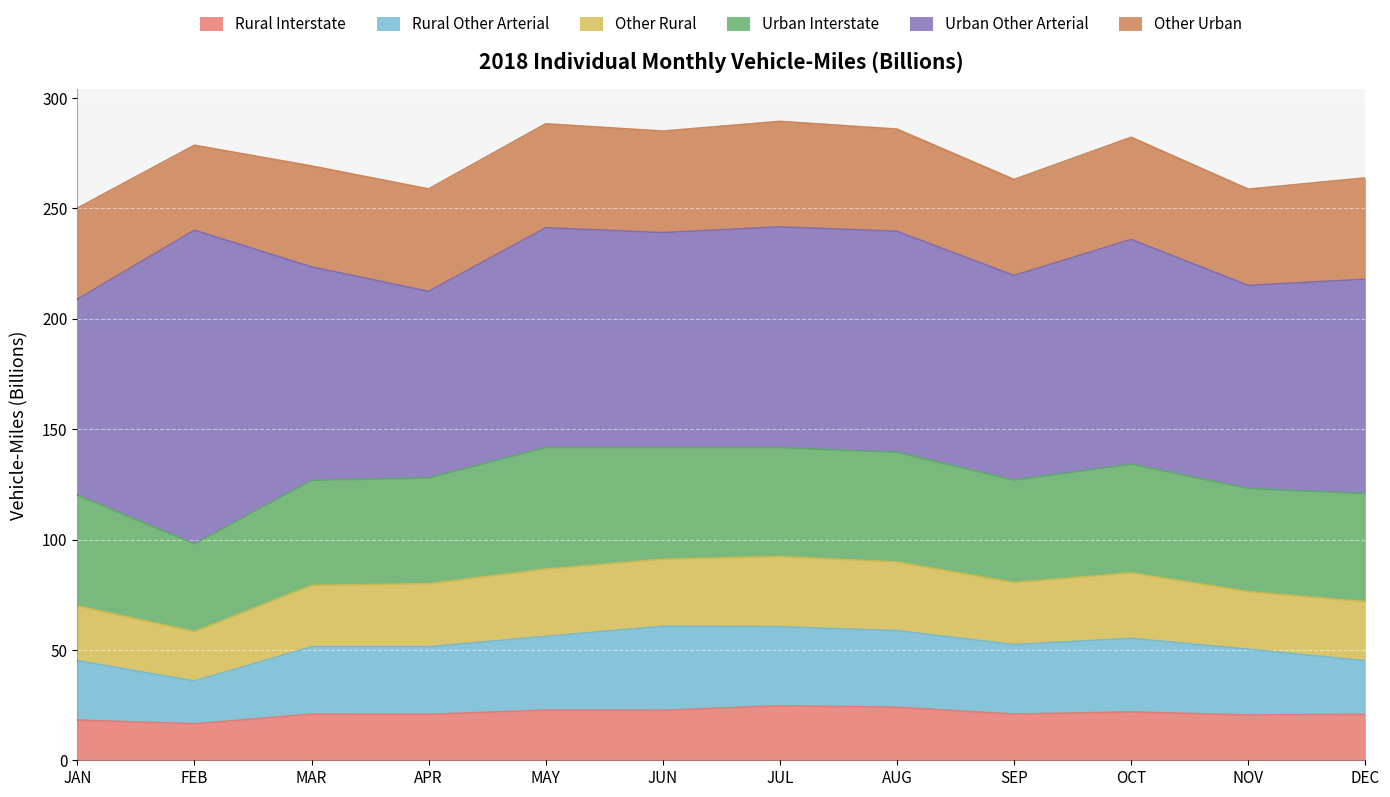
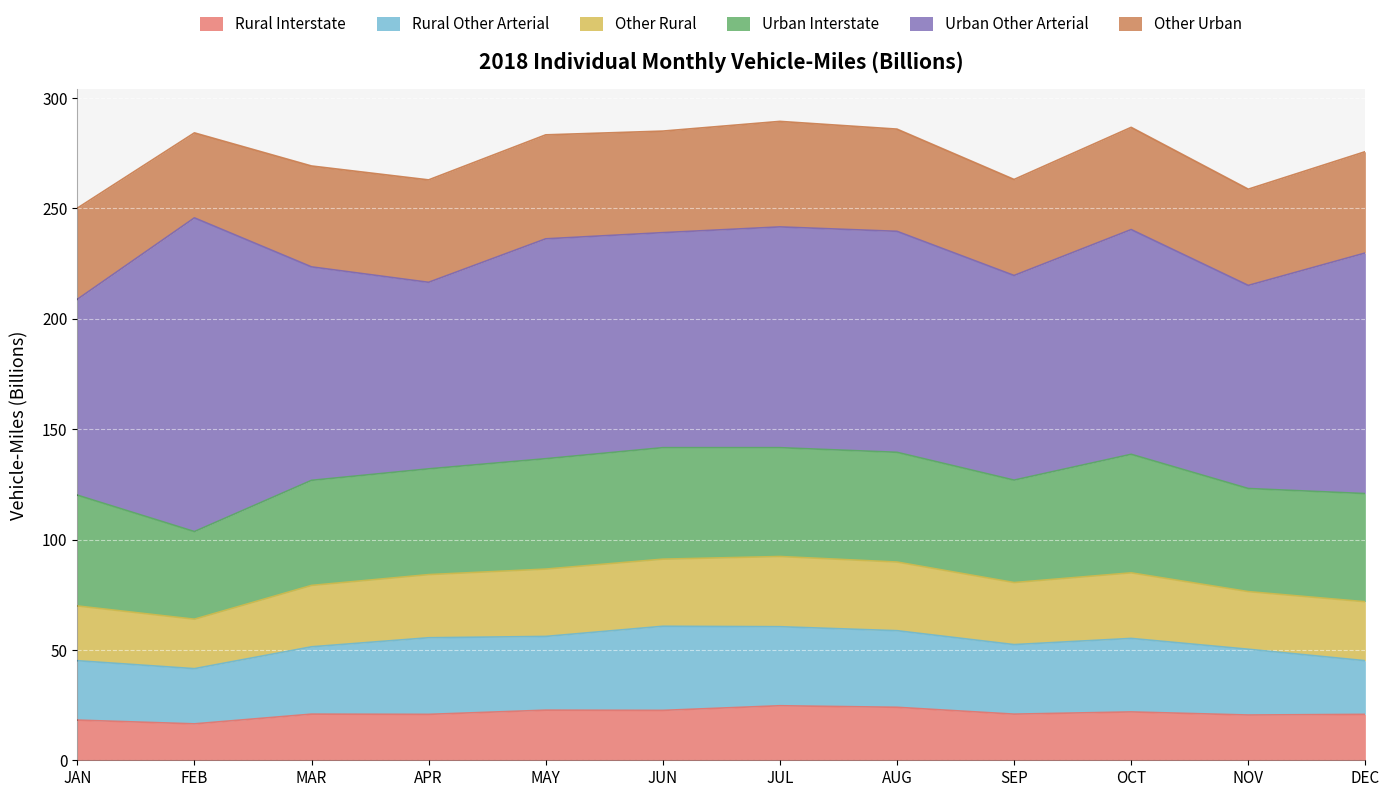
  {
    "Rural Other Arterial": {
      "JAN": 27,
-     "FEB": 19,
+     "FEB": 25,
      "MAR": 31,
-     "APR": 31,
+     "APR": 35,
      "MAY": 33,
      "JUN": 38,
      "JUL": 36,
      "AUG": 35,
      "SEP": 32,
      "OCT": 33,
      "NOV": 30,
      "DEC": 24
    },
    "Other Rural": {
      "JAN": 25,
      "FEB": 22,
      "MAR": 28,
      "APR": 29,
      "MAY": 31,
      "JUN": 30,
      "JUL": 32,
      "AUG": 31,
      "SEP": 28,
      "OCT": 30,
      "NOV": 26,
      "DEC": 27
    },
    "Urban Interstate": {
      "JAN": 50,
      "FEB": 40,
      "MAR": 48,
      "APR": 48,
-     "MAY": 55,
+     "MAY": 50,
      "JUN": 51,
      "JUL": 49,
      "AUG": 50,
      "SEP": 46,
-     "OCT": 49,
+     "OCT": 54,
      "NOV": 47,
      "DEC": 49
    },
    "Urban Other Arterial": {
      "JAN": 89,
      "FEB": 142,
      "MAR": 97,
      "APR": 85,
      "MAY": 100,
      "JUN": 97,
      "JUL": 100,
      "AUG": 100,
      "SEP": 93,
      "OCT": 102,
      "NOV": 92,
-     "DEC": 97
+     "DEC": 109
    }
  }
